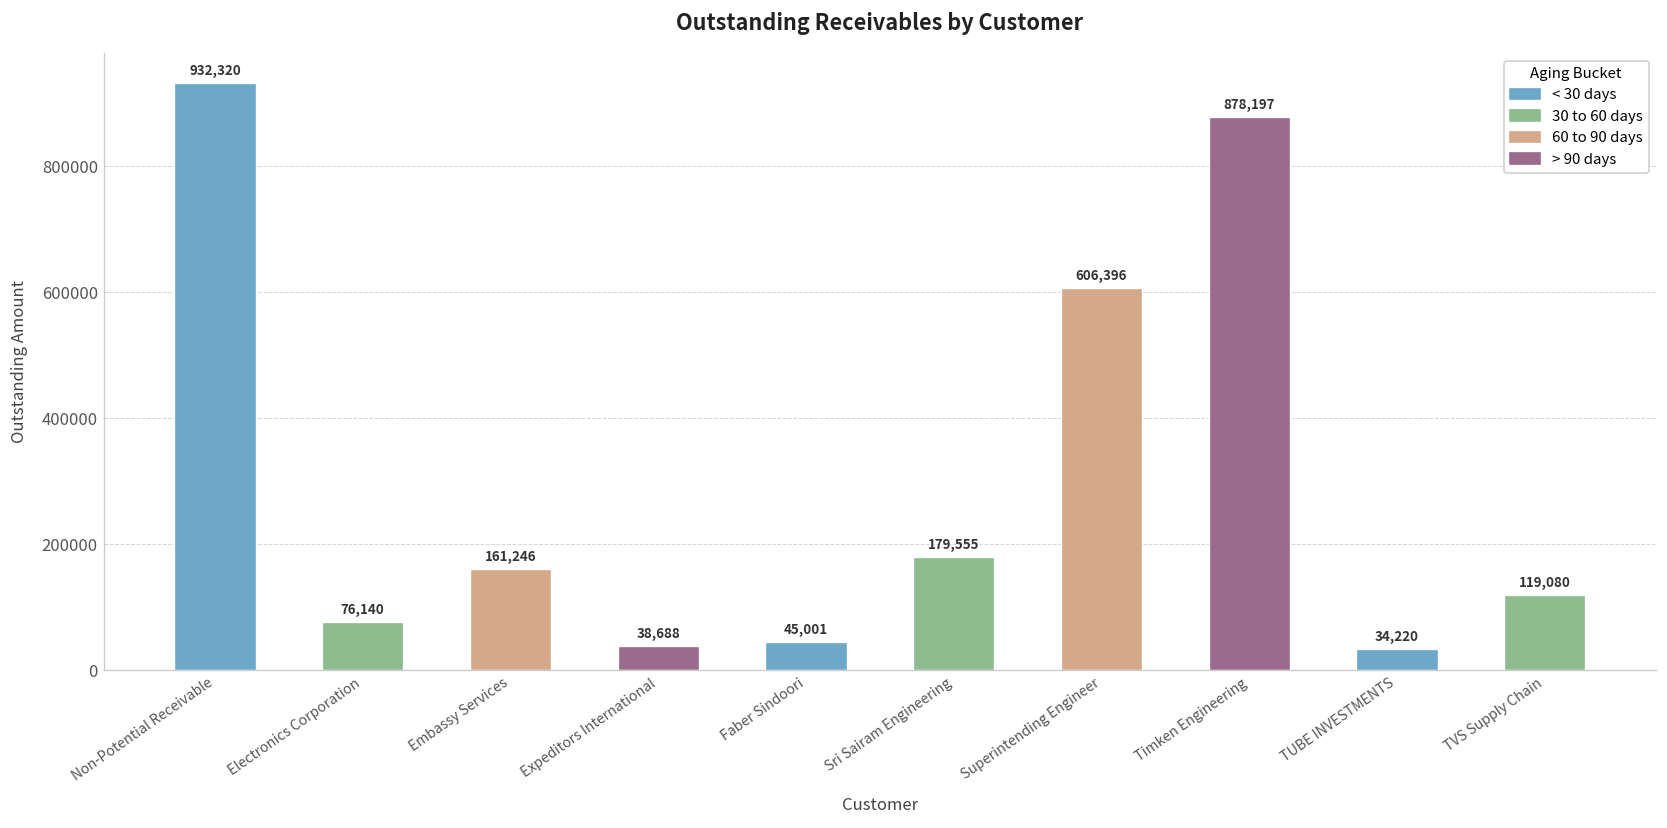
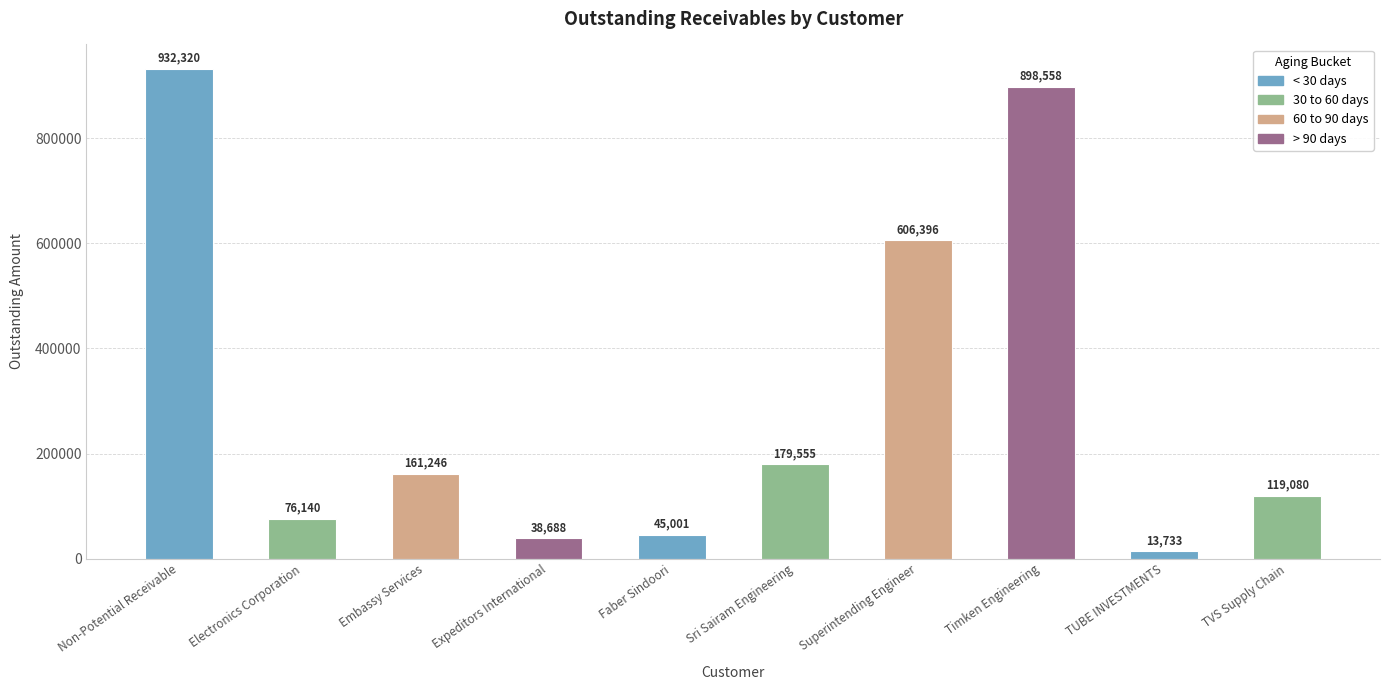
  {
    "Non-Potential Receivable": "932,320",
    "Electronics Corporation": "76,140",
    "Embassy Services": "161,246",
    "Expeditors International": "38,688",
    "Faber Sindoori": "45,001",
    "Sri Sairam Engineering": "179,555",
    "Superintending Engineer": "606,396",
-   "Timken Engineering": "878,197",
-   "TUBE INVESTMENTS": "34,220",
+   "Timken Engineering": "898,558",
+   "TUBE INVESTMENTS": "13,733",
    "TVS Supply Chain": "119,080"
  }
